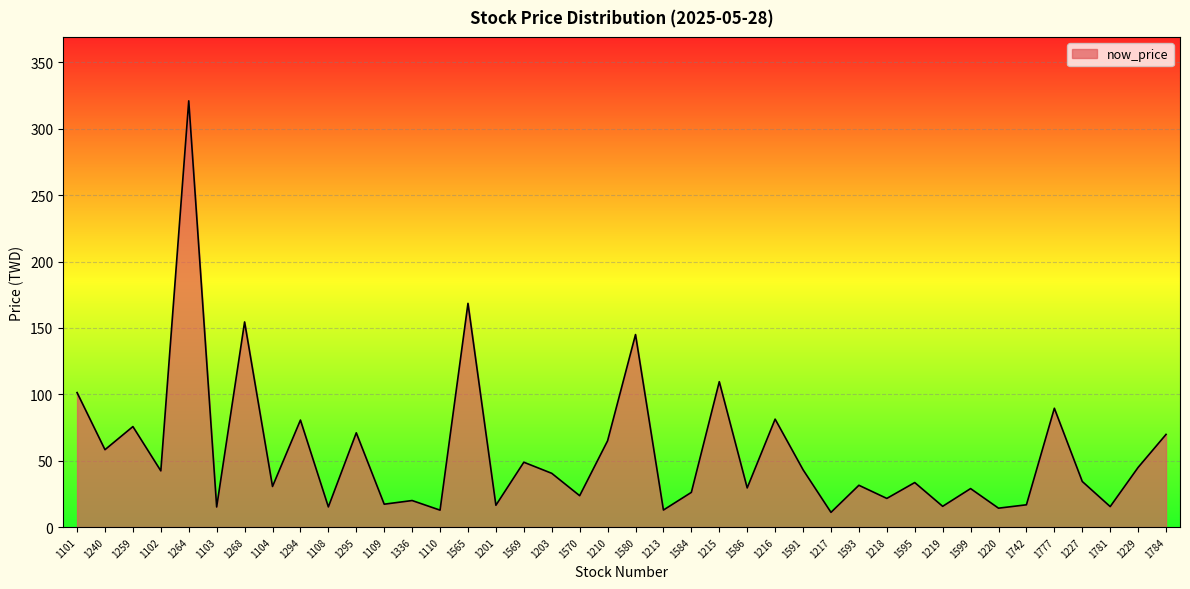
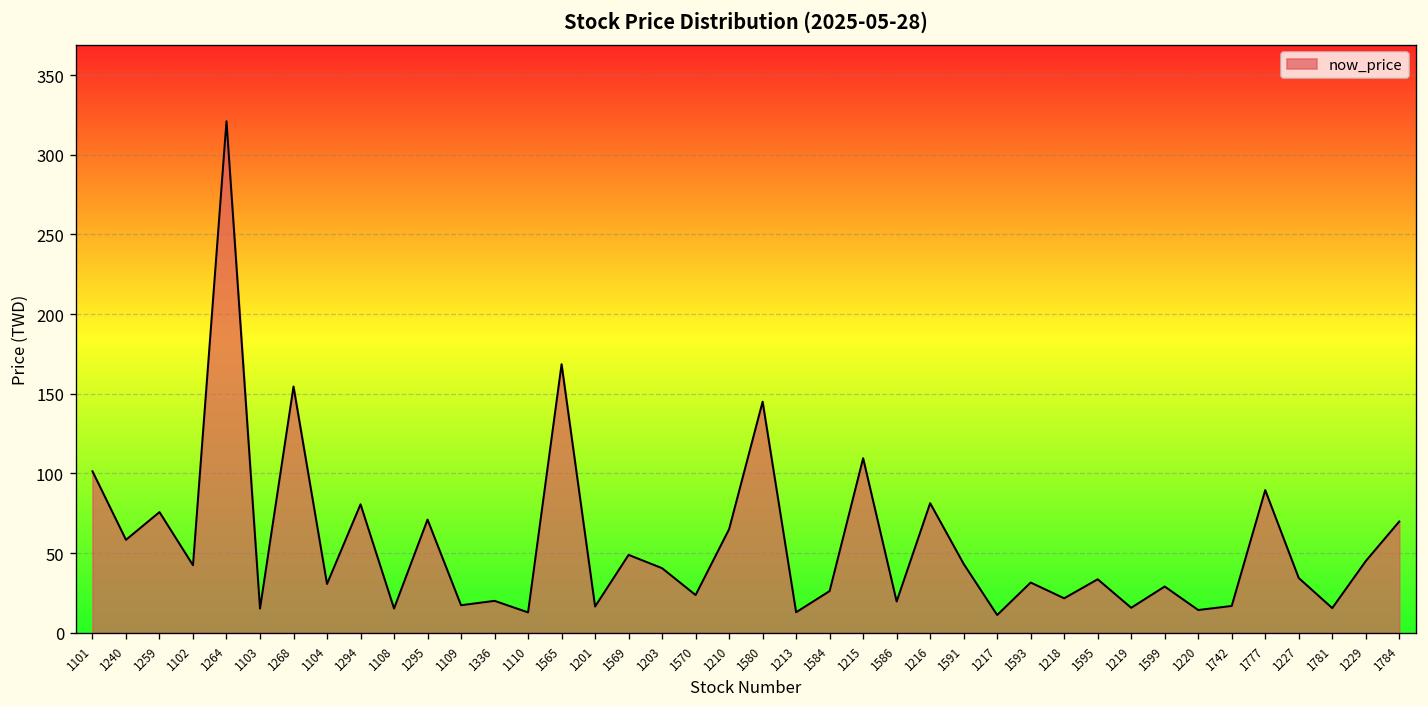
  {
    "1101": 101,
    "1240": 58,
    "1259": 76,
    "1102": 42,
    "1264": 321,
    "1103": 15,
    "1268": 155,
    "1104": 31,
    "1294": 81,
    "1108": 15,
    "1295": 71,
    "1109": 17,
    "1336": 20,
    "1110": 13,
    "1565": 169,
    "1201": 16,
    "1569": 49,
    "1203": 41,
    "1570": 24,
    "1210": 65,
    "1580": 145,
    "1213": 13,
    "1584": 26,
    "1215": 110,
-   "1586": 30,
+   "1586": 20,
    "1216": 81,
    "1591": 43,
    "1217": 11,
    "1593": 32,
    "1218": 22,
    "1595": 34,
    "1219": 16,
    "1599": 29,
    "1220": 14,
    "1742": 17,
    "1777": 90,
    "1227": 34,
    "1781": 15,
    "1229": 45,
    "1784": 70
  }
